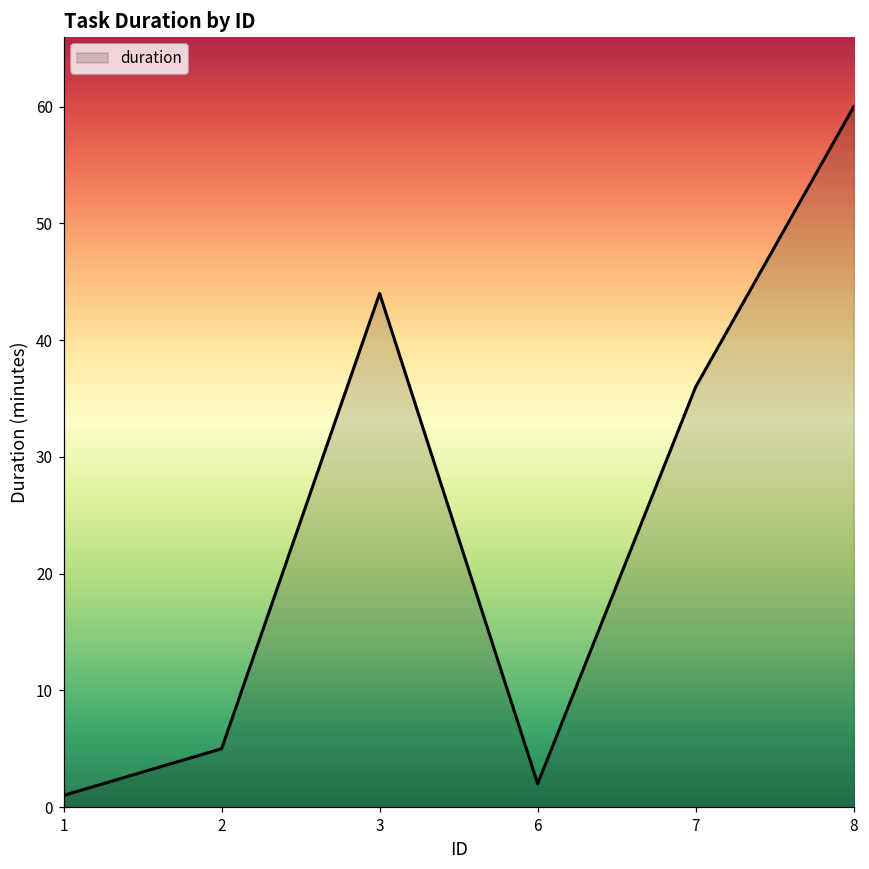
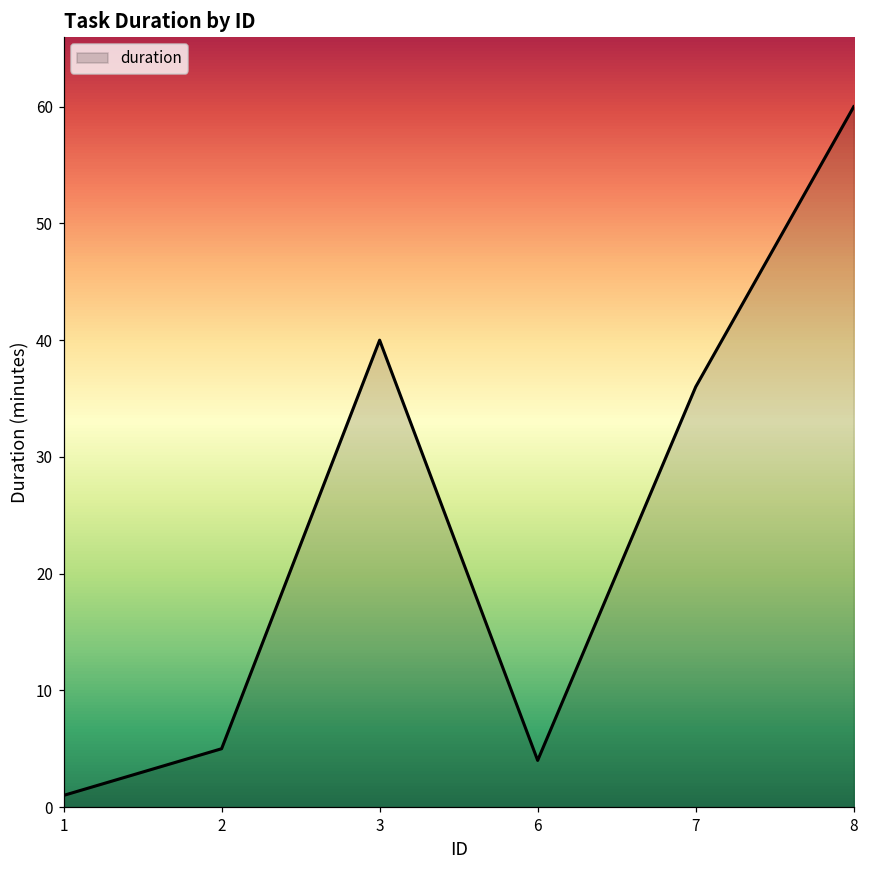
  {
    "1": 1,
    "2": 5,
-   "3": 44,
-   "6": 2,
+   "3": 40,
+   "6": 4,
    "7": 36,
    "8": 60
  }
